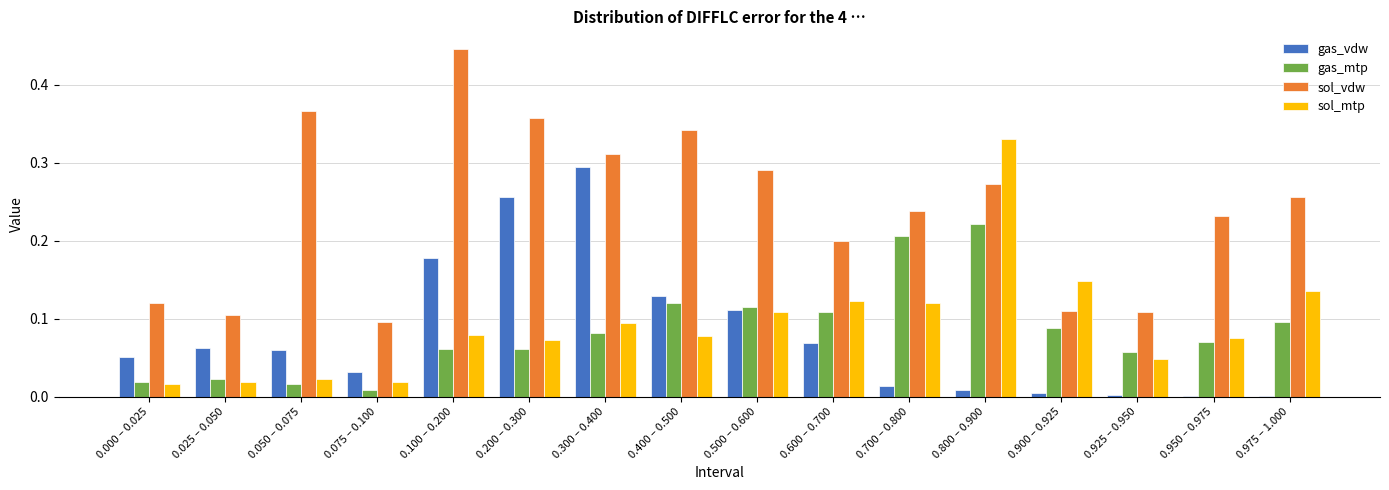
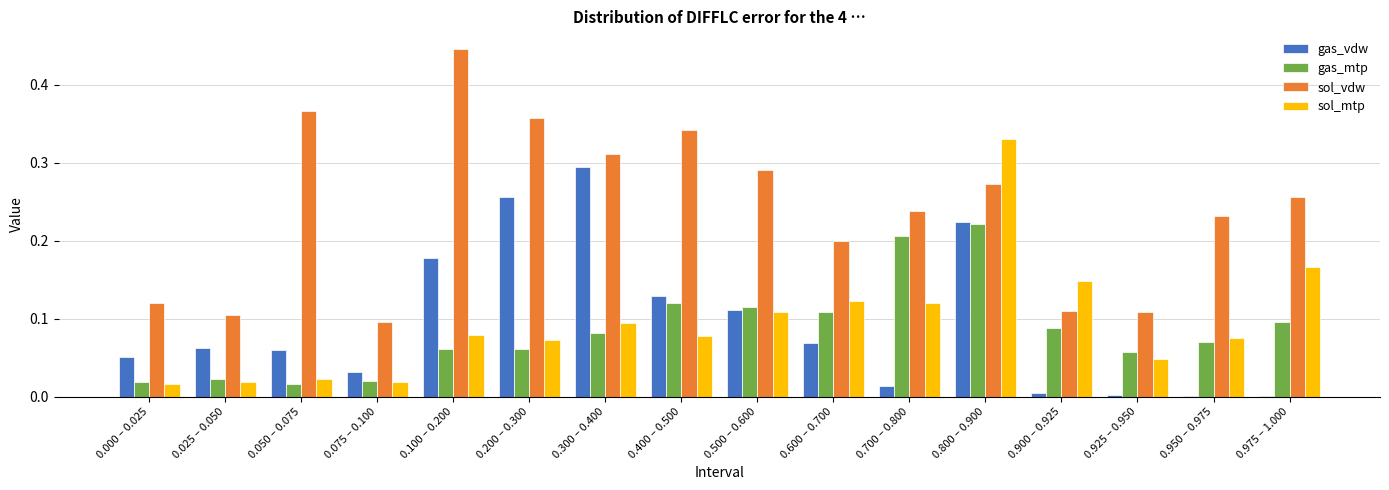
  {
    "gas_vdw": {
      "0.000 – 0.025": 0.05,
      "0.025 – 0.050": 0.06,
      "0.050 – 0.075": 0.06,
      "0.075 – 0.100": 0.03,
      "0.100 – 0.200": 0.18,
      "0.200 – 0.300": 0.26,
      "0.300 – 0.400": 0.29,
      "0.400 – 0.500": 0.13,
      "0.500 – 0.600": 0.11,
      "0.600 – 0.700": 0.07,
      "0.700 – 0.800": 0.01,
-     "0.800 – 0.900": 0.01,
+     "0.800 – 0.900": 0.22,
      "0.900 – 0.925": 0.00
    },
    "gas_mtp": {
      "0.000 – 0.025": 0.02,
      "0.025 – 0.050": 0.02,
      "0.050 – 0.075": 0.02,
-     "0.075 – 0.100": 0.01,
+     "0.075 – 0.100": 0.02,
      "0.100 – 0.200": 0.06,
      "0.200 – 0.300": 0.06,
      "0.300 – 0.400": 0.08,
      "0.400 – 0.500": 0.12,
      "0.500 – 0.600": 0.11,
      "0.600 – 0.700": 0.11,
      "0.700 – 0.800": 0.21,
      "0.800 – 0.900": 0.22,
      "0.900 – 0.925": 0.09,
      "0.925 – 0.950": 0.06,
      "0.950 – 0.975": 0.07,
      "0.975 – 1.000": 0.10
    },
    "sol_vdw": {
      "0.000 – 0.025": 0.12,
      "0.025 – 0.050": 0.11,
      "0.050 – 0.075": 0.37,
      "0.075 – 0.100": 0.10,
      "0.100 – 0.200": 0.45,
      "0.200 – 0.300": 0.36,
      "0.300 – 0.400": 0.31,
      "0.400 – 0.500": 0.34,
      "0.500 – 0.600": 0.29,
      "0.600 – 0.700": 0.20,
      "0.700 – 0.800": 0.24,
      "0.800 – 0.900": 0.27,
      "0.900 – 0.925": 0.11,
      "0.925 – 0.950": 0.11,
      "0.950 – 0.975": 0.23,
      "0.975 – 1.000": 0.26
    },
    "sol_mtp": {
      "0.000 – 0.025": 0.02,
      "0.025 – 0.050": 0.02,
      "0.050 – 0.075": 0.02,
      "0.075 – 0.100": 0.02,
      "0.100 – 0.200": 0.08,
      "0.200 – 0.300": 0.07,
      "0.300 – 0.400": 0.09,
      "0.400 – 0.500": 0.08,
      "0.500 – 0.600": 0.11,
      "0.600 – 0.700": 0.12,
      "0.700 – 0.800": 0.12,
      "0.800 – 0.900": 0.33,
      "0.900 – 0.925": 0.15,
      "0.925 – 0.950": 0.05,
      "0.950 – 0.975": 0.07,
-     "0.975 – 1.000": 0.14
+     "0.975 – 1.000": 0.17
    }
  }
